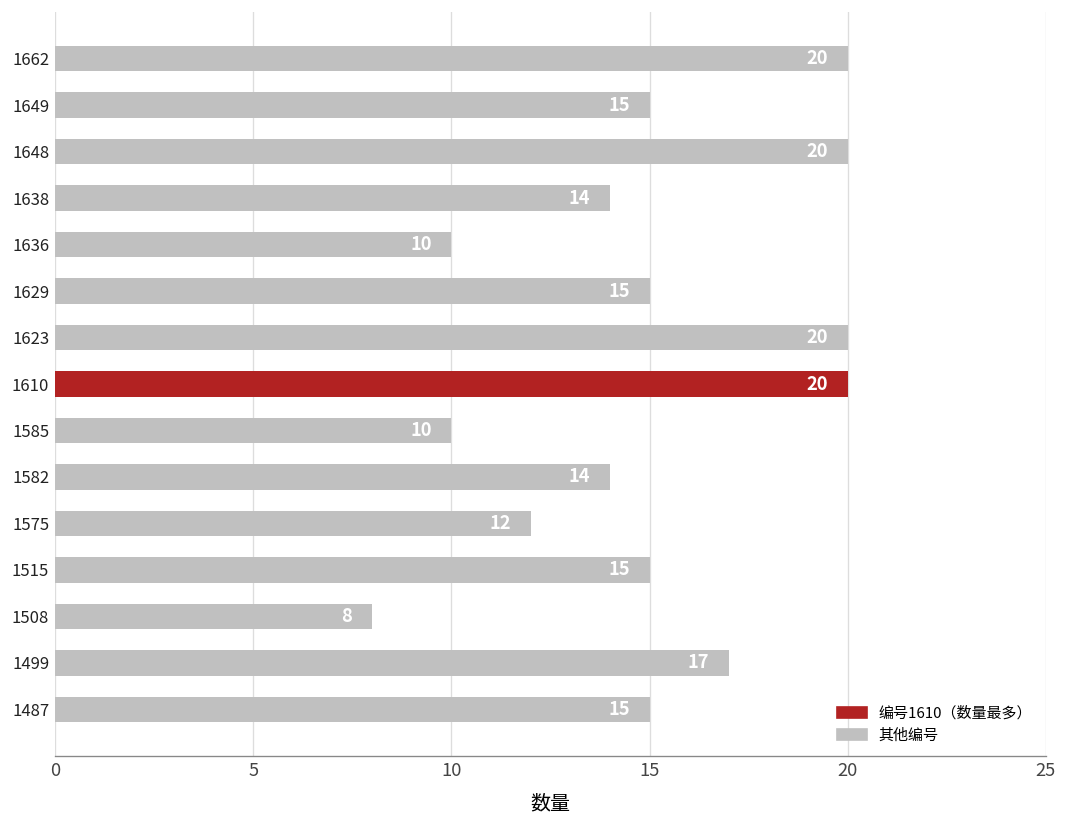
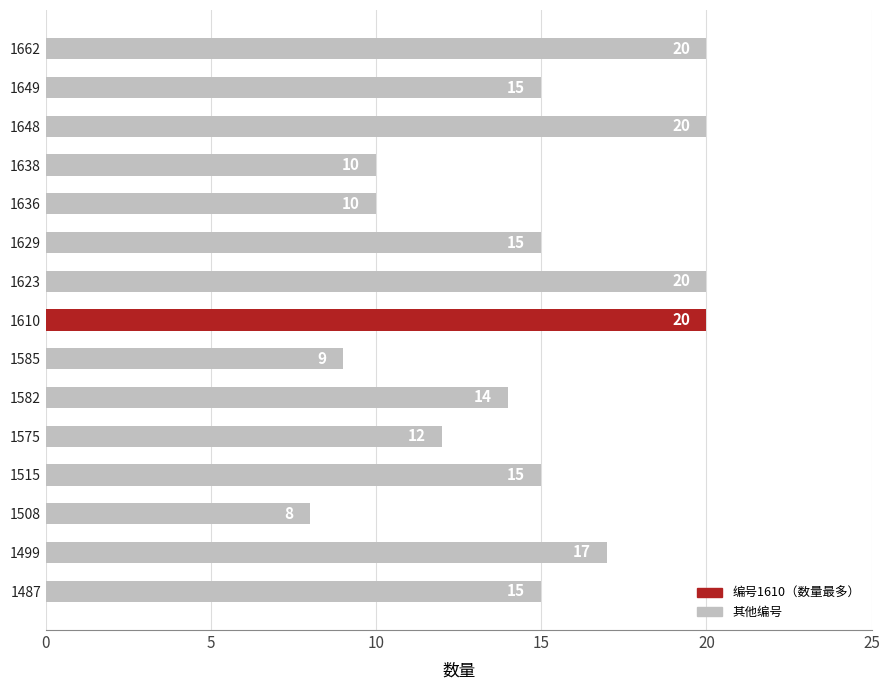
  {
    "1662": 20,
    "1649": 15,
    "1648": 20,
-   "1638": 14,
+   "1638": 10,
    "1636": 10,
    "1629": 15,
    "1623": 20,
    "1610": 20,
-   "1585": 10,
+   "1585": 9,
    "1582": 14,
    "1575": 12,
    "1515": 15,
    "1508": 8,
    "1499": 17,
    "1487": 15
  }
